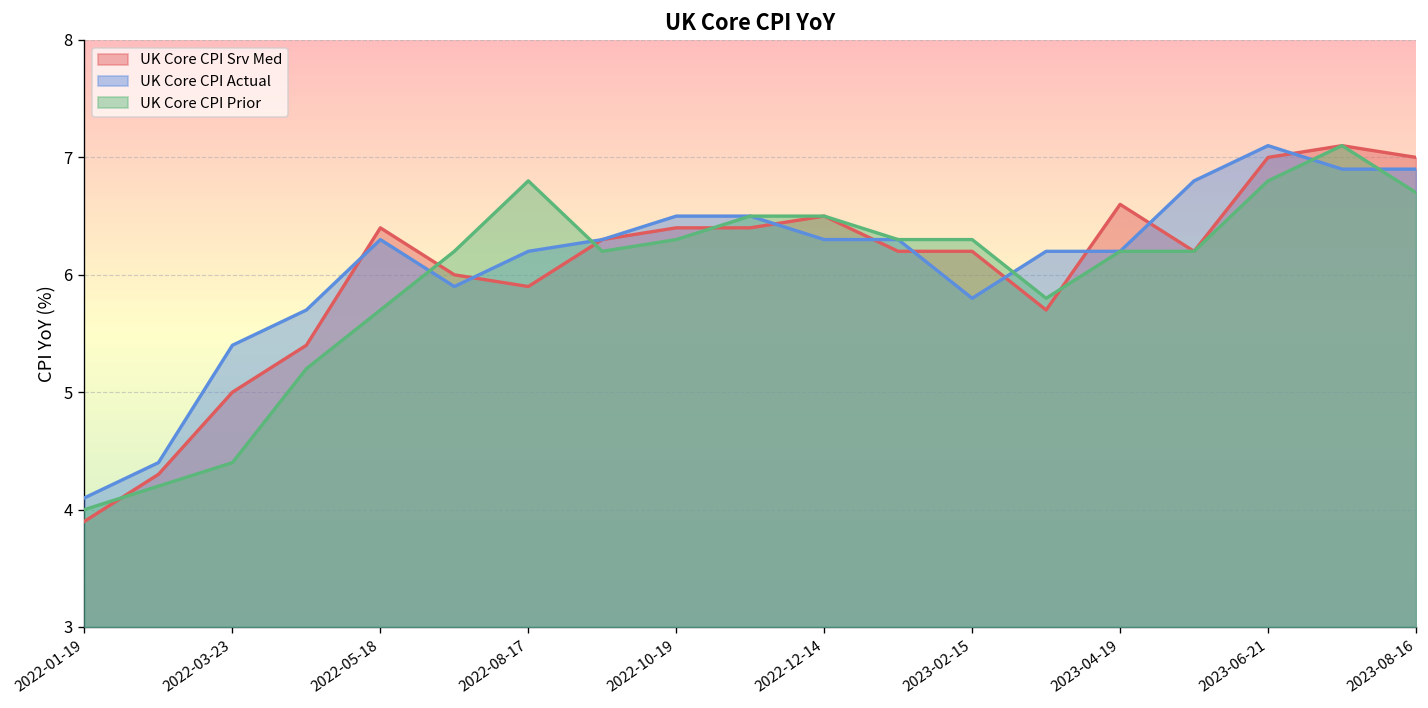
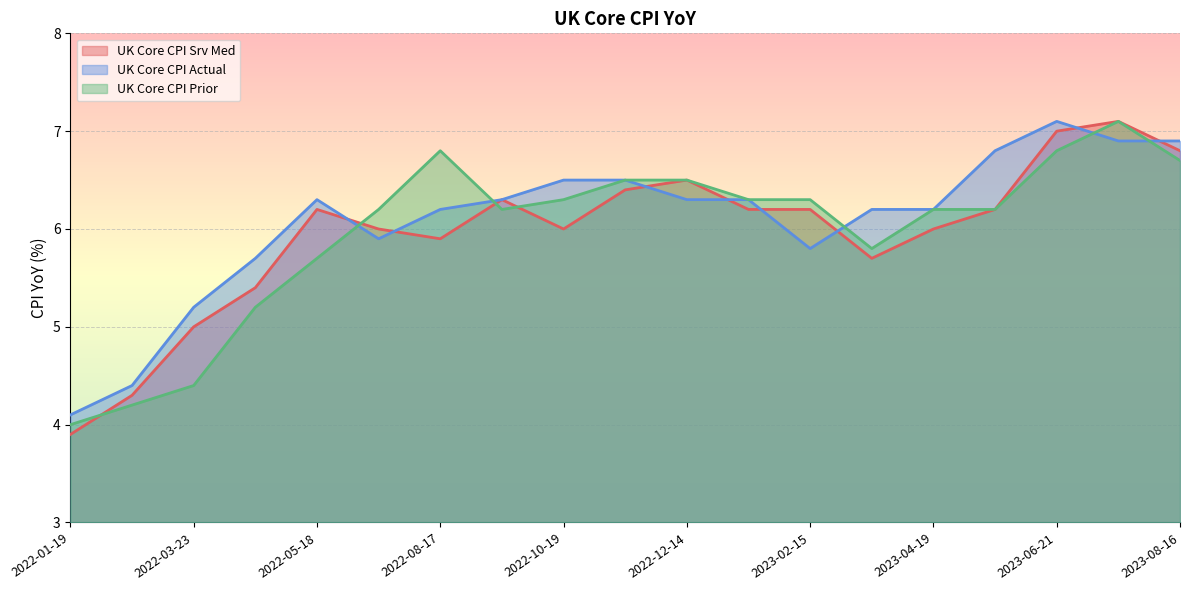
  {
    "UK Core CPI Srv Med": {
      "2022-01-19": 3.9,
      "2022-03-23": 5.0,
-     "2022-05-18": 6.4,
+     "2022-05-18": 6.2,
      "2022-08-17": 5.9,
-     "2022-10-19": 6.4,
+     "2022-10-19": 6.0,
      "2023-02-15": 6.2,
-     "2023-04-19": 6.6,
+     "2023-04-19": 6.0,
      "2023-06-21": 7.0,
-     "2023-08-16": 7.0
+     "2023-08-16": 6.8
    },
    "UK Core CPI Actual": {
      "2022-01-19": 4.1,
-     "2022-03-23": 5.4,
+     "2022-03-23": 5.2,
      "2022-05-18": 6.3,
      "2022-08-17": 6.2,
      "2022-10-19": 6.5,
      "2022-12-14": 6.3,
      "2023-02-15": 5.8,
      "2023-06-21": 7.1,
      "2023-08-16": 6.9
    },
    "UK Core CPI Prior": {
      "2022-01-19": 4.0,
      "2022-03-23": 4.4,
      "2022-05-18": 5.7,
      "2022-08-17": 6.8,
      "2022-10-19": 6.3,
      "2023-02-15": 6.3,
      "2023-06-21": 6.8,
      "2023-08-16": 6.7
    }
  }
